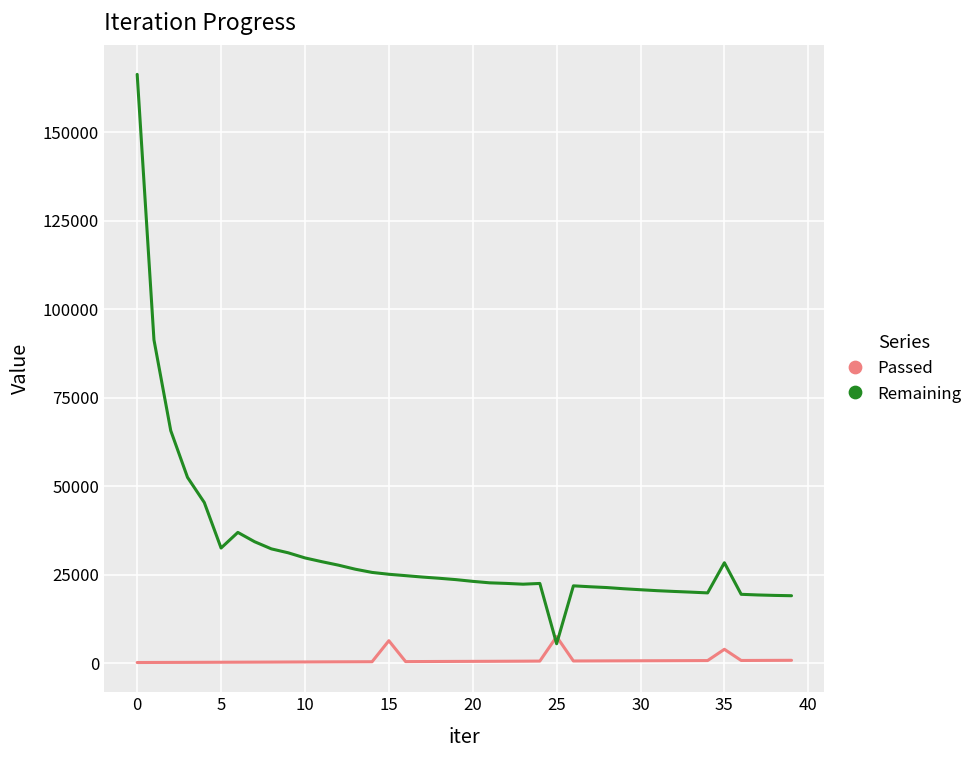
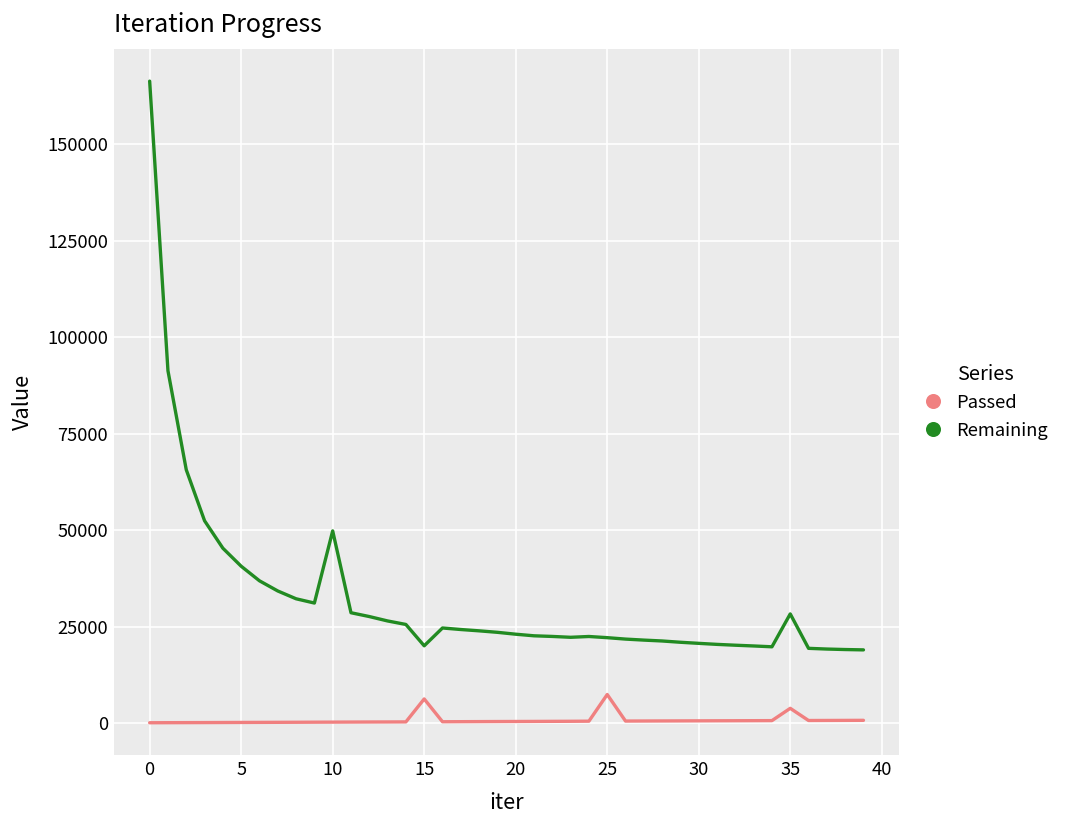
  {
    "Passed": {
      "0": 0,
      "5": 0,
      "10": 0,
      "15": 6000,
      "20": 0,
      "25": 7000,
      "30": 1000,
      "35": 4000
    },
    "Remaining": {
      "0": 166000,
-     "5": 33000,
-     "10": 30000,
-     "15": 25000,
+     "5": 41000,
+     "10": 50000,
+     "15": 20000,
      "20": 23000,
-     "25": 5000,
+     "25": 22000,
      "30": 21000,
      "35": 28000
    }
  }
